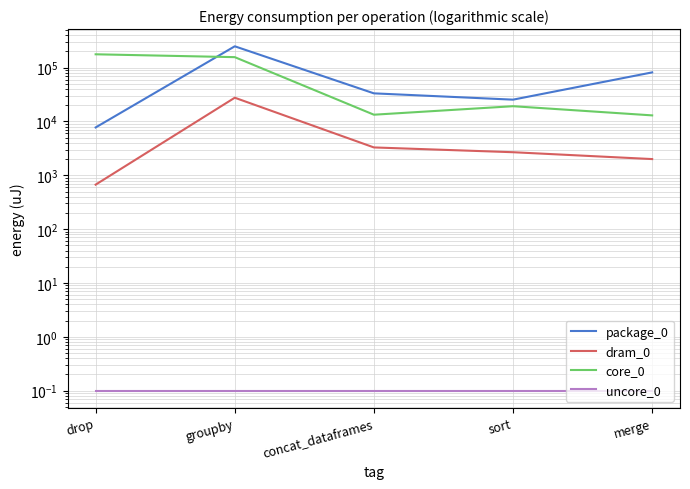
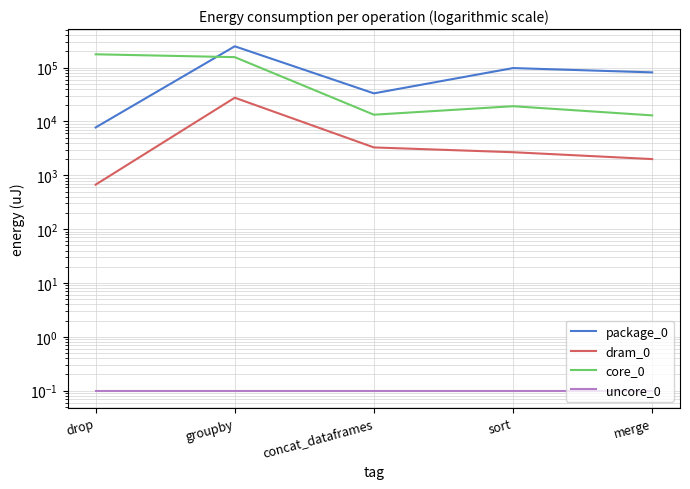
  {
    "package_0": {
      "drop": 8000,
      "groupby": 200000,
      "concat_dataframes": 30000,
-     "sort": 30000,
+     "sort": 100000,
      "merge": 80000
    },
    "dram_0": {
      "drop": 700,
      "groupby": 30000,
      "concat_dataframes": 3000,
      "sort": 3000,
      "merge": 2000
    },
    "core_0": {
      "drop": 180000,
      "groupby": 160000,
      "concat_dataframes": 13000,
      "sort": 19000,
      "merge": 13000
    },
    "uncore_0": {
      "drop": 0.10,
      "groupby": 0.10,
      "concat_dataframes": 0.10,
      "sort": 0.10
    }
  }
